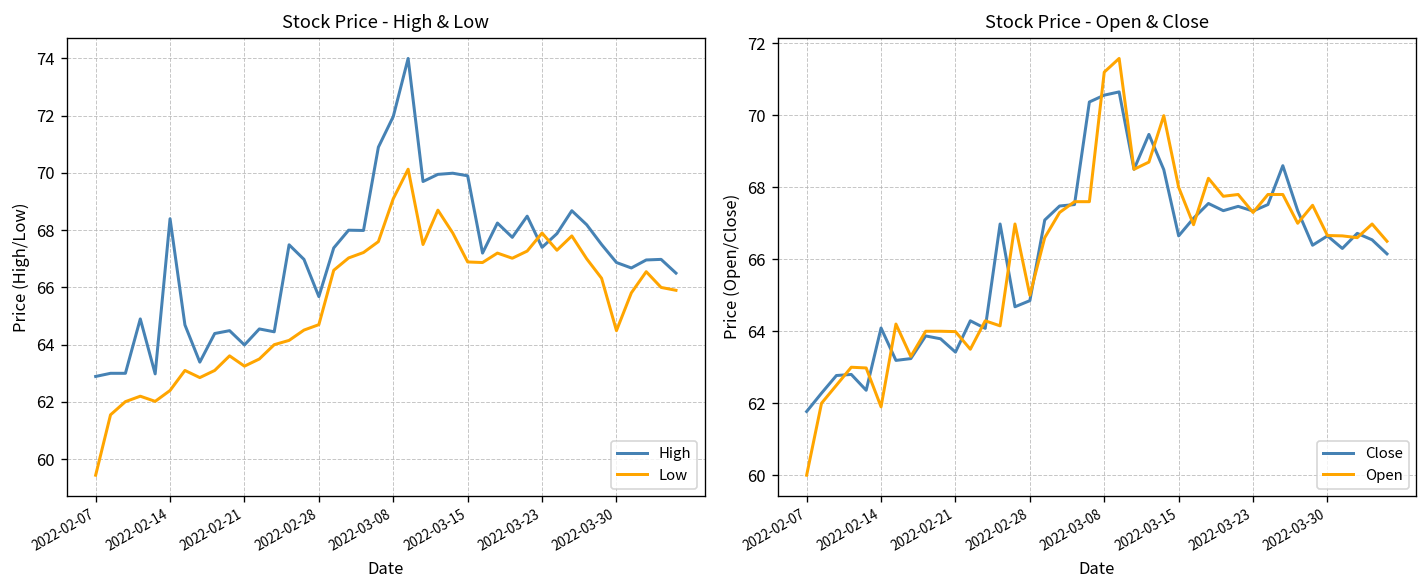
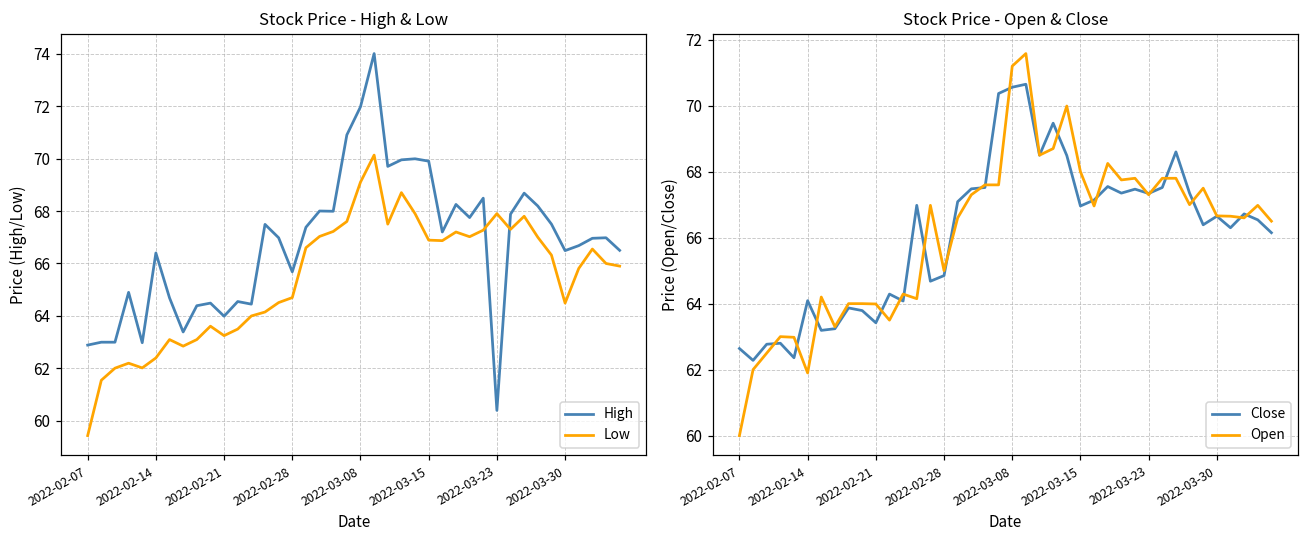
  {
    "Stock Price - High & Low": {
      "High": {
        "2022-02-07": 62.9,
-       "2022-02-14": 68.4,
+       "2022-02-14": 66.4,
        "2022-02-21": 64.0,
        "2022-02-28": 65.7,
        "2022-03-08": 72.0,
        "2022-03-15": 69.9,
-       "2022-03-23": 67.4,
-       "2022-03-30": 66.9
+       "2022-03-23": 60.4,
+       "2022-03-30": 66.5
      },
      "Low": {
        "2022-02-07": 59.4,
        "2022-02-14": 62.4,
        "2022-02-21": 63.3,
        "2022-02-28": 64.7,
        "2022-03-08": 69.1,
        "2022-03-15": 66.9,
        "2022-03-23": 67.9,
        "2022-03-30": 64.5
      }
    },
    "Stock Price - Open & Close": {
      "Close": {
-       "2022-02-07": 61.8,
+       "2022-02-07": 62.6,
        "2022-02-14": 64.1,
        "2022-02-21": 63.4,
        "2022-02-28": 64.9,
        "2022-03-08": 70.6,
-       "2022-03-15": 66.7
+       "2022-03-15": 67.0
      },
      "Open": {
        "2022-02-07": 60.0,
        "2022-02-14": 61.9,
        "2022-02-21": 64.0,
        "2022-02-28": 65.0,
        "2022-03-08": 71.2,
        "2022-03-15": 68.0
      }
    }
  }
